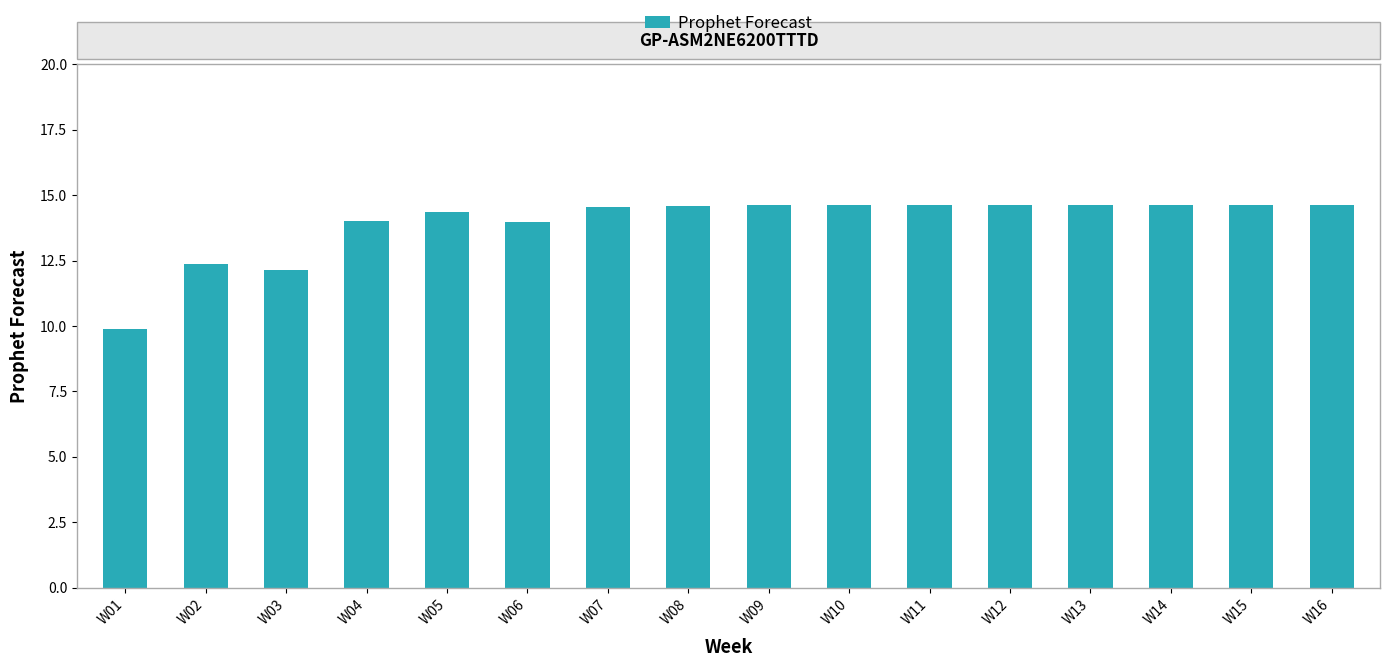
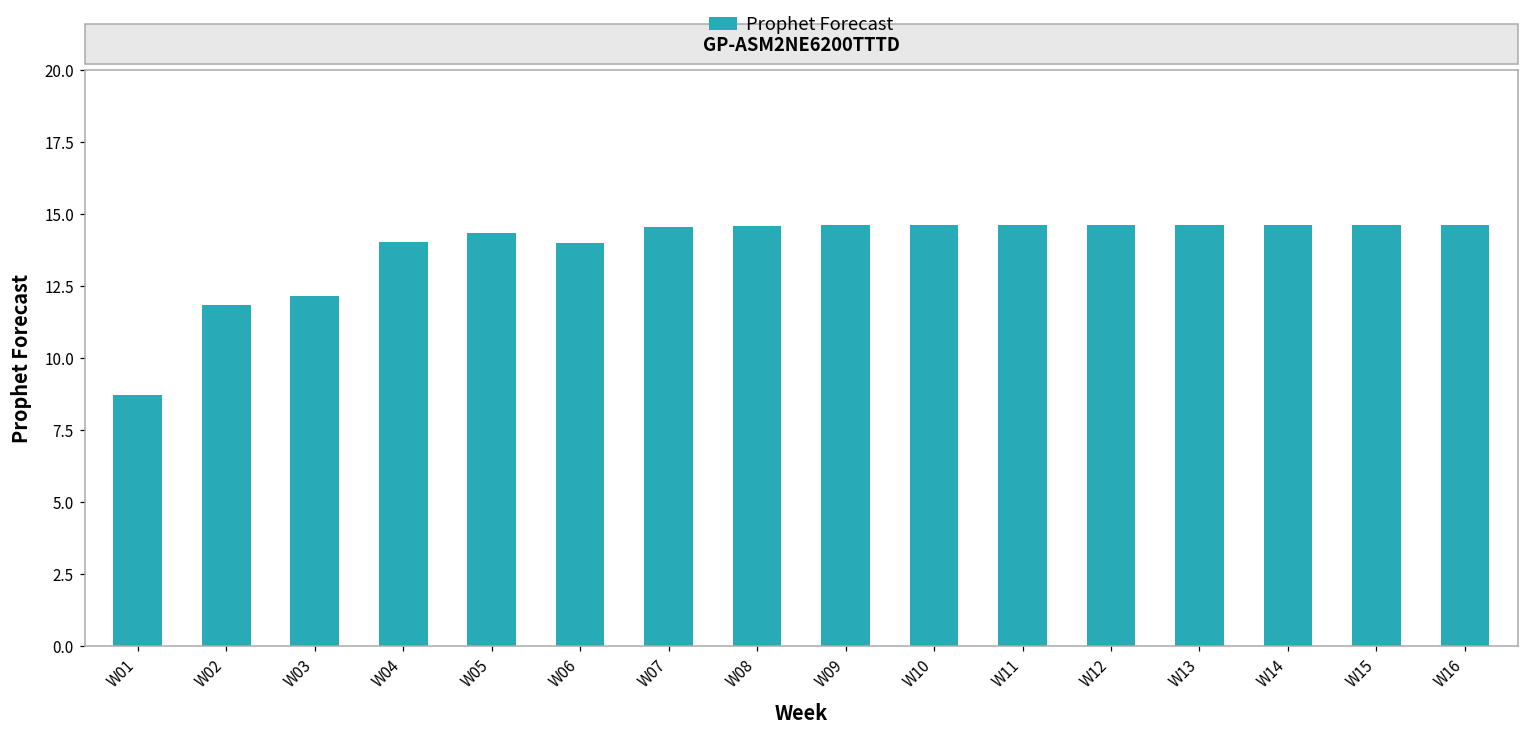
  {
-   "W01": 9.9,
-   "W02": 12.4,
+   "W01": 8.7,
+   "W02": 11.8,
    "W03": 12.2,
    "W04": 14.0,
    "W05": 14.3,
    "W06": 14.0,
    "W07": 14.6,
    "W08": 14.6,
    "W09": 14.6,
    "W10": 14.6,
    "W11": 14.6,
    "W12": 14.6,
    "W13": 14.6,
    "W14": 14.6,
    "W15": 14.6,
    "W16": 14.6
  }
